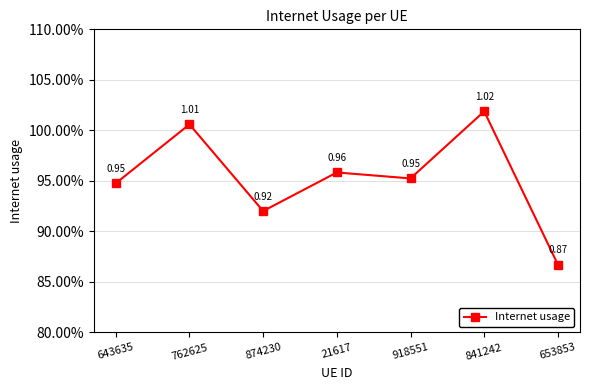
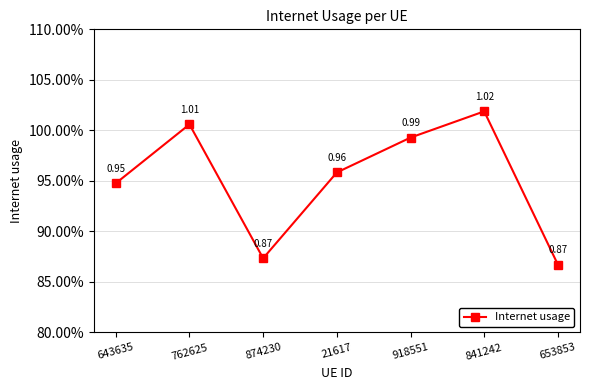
  {
    "643635": 0.95,
    "762625": 1.01,
-   "874230": 0.92,
+   "874230": 0.87,
    "21617": 0.96,
-   "918551": 0.95,
+   "918551": 0.99,
    "841242": 1.02,
    "653853": 0.87
  }
